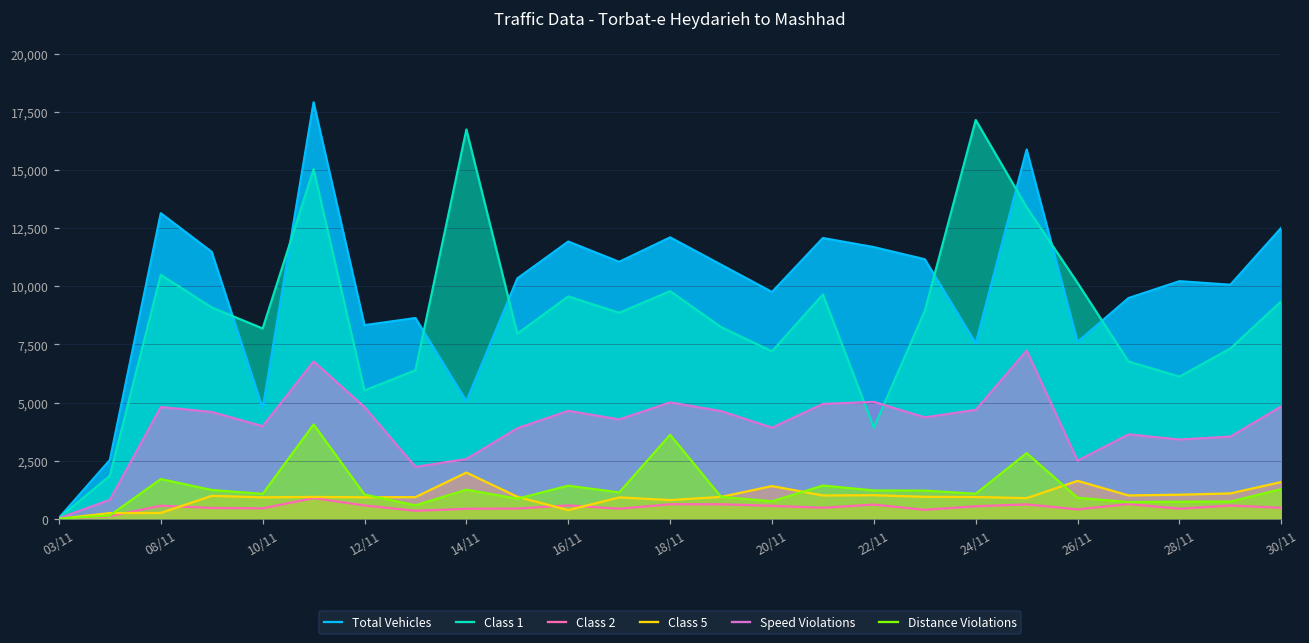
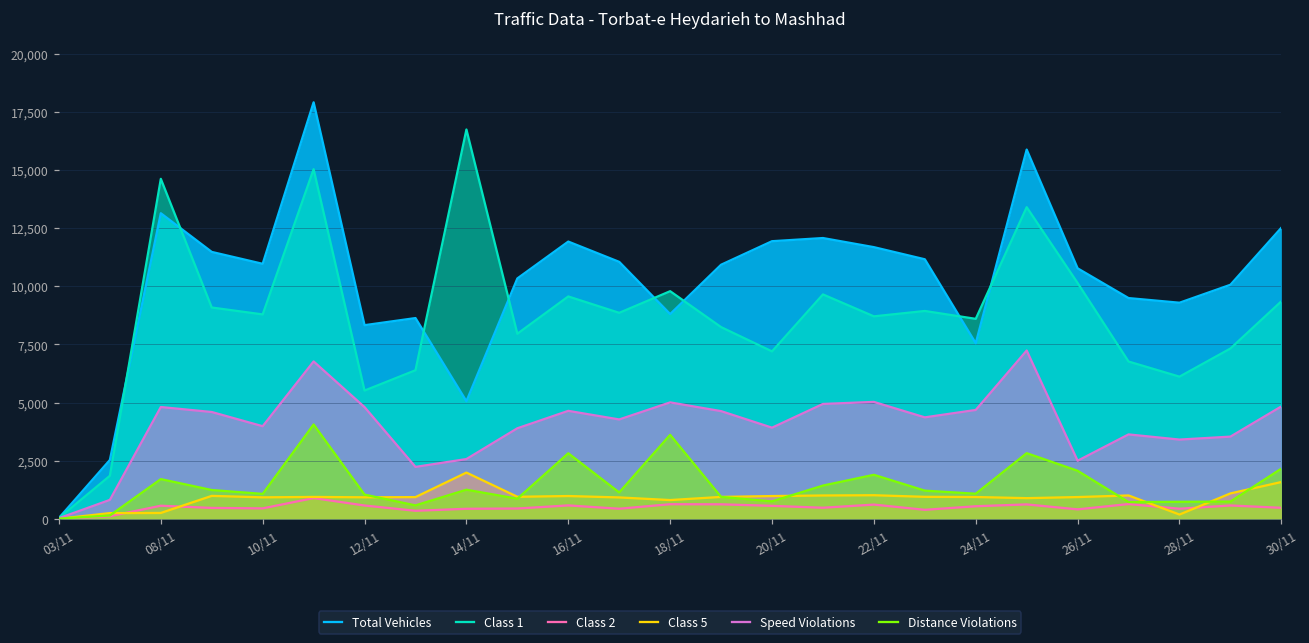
  {
    "Total Vehicles": {
      "08/11": "13,100",
-     "10/11": "4,800",
+     "10/11": "11,000",
      "12/11": "8,300",
      "14/11": "5,100",
      "16/11": "11,900",
-     "18/11": "12,100",
-     "20/11": "9,800",
+     "18/11": "8,800",
+     "20/11": "11,900",
      "22/11": "11,700",
      "24/11": "7,600",
-     "26/11": "7,600",
-     "28/11": "10,200",
+     "26/11": "10,800",
+     "28/11": "9,300",
      "30/11": "12,500"
    },
    "Class 1": {
-     "08/11": "10,500",
-     "10/11": "8,200",
+     "08/11": "14,600",
+     "10/11": "8,800",
      "12/11": "5,500",
      "14/11": "16,700",
      "16/11": "9,600",
      "18/11": "9,800",
      "20/11": "7,200",
-     "22/11": "3,900",
-     "24/11": "17,200",
+     "22/11": "8,700",
+     "24/11": "8,600",
      "26/11": "10,100",
      "28/11": "6,100",
      "30/11": "9,400"
    },
    "Class 5": {
      "08/11": "300",
      "10/11": "900",
      "14/11": "2,000",
-     "16/11": "400",
+     "16/11": "1,000",
      "18/11": "800",
-     "20/11": "1,400",
+     "20/11": "1,000",
      "22/11": "1,000",
      "24/11": "900",
-     "26/11": "1,600",
-     "28/11": "1,000",
+     "26/11": "900",
+     "28/11": "200",
      "30/11": "1,600"
    },
    "Distance Violations": {
      "08/11": "1,700",
      "10/11": "1,100",
      "14/11": "1,300",
-     "16/11": "1,400",
+     "16/11": "2,800",
      "18/11": "3,600",
      "20/11": "700",
-     "22/11": "1,200",
+     "22/11": "1,900",
      "24/11": "1,100",
-     "26/11": "900",
+     "26/11": "2,100",
      "28/11": "700",
-     "30/11": "1,300"
+     "30/11": "2,200"
    }
  }
